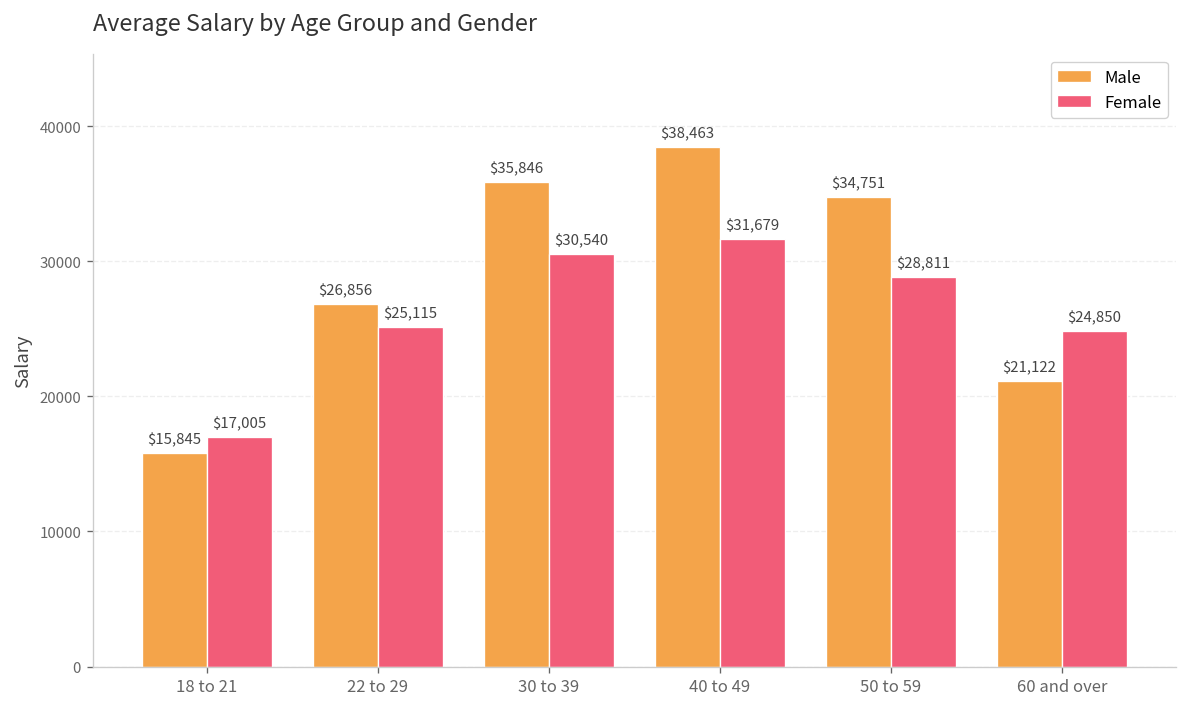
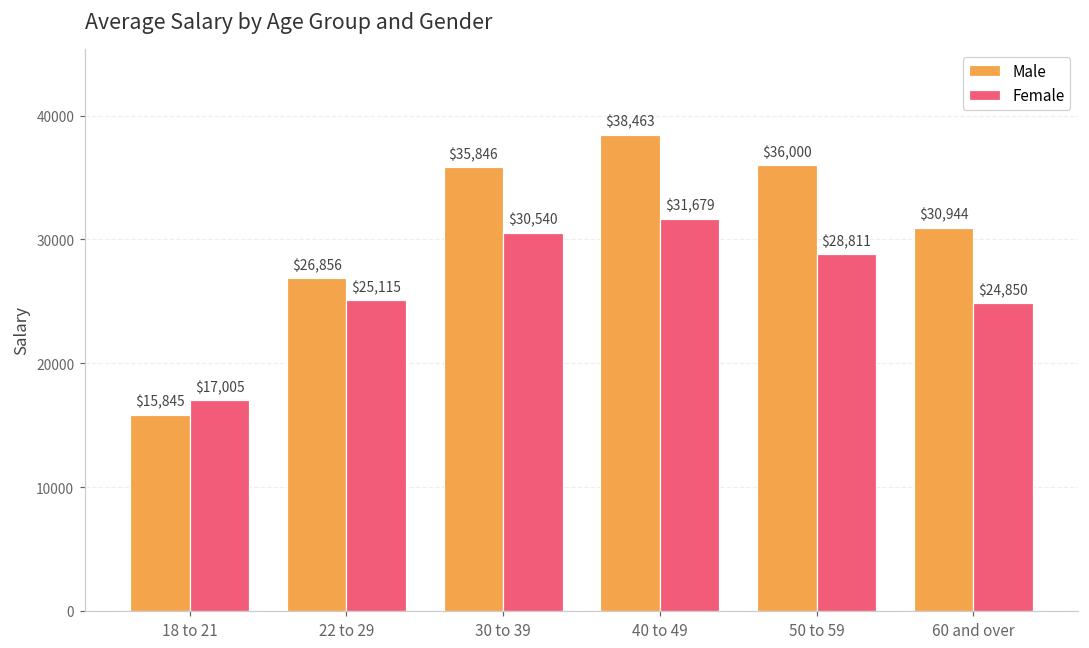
  {
    "Male": {
      "18 to 21": "$15,845",
      "22 to 29": "$26,856",
      "30 to 39": "$35,846",
      "40 to 49": "$38,463",
-     "50 to 59": "$34,751",
-     "60 and over": "$21,122"
+     "50 to 59": "$36,000",
+     "60 and over": "$30,944"
    },
    "Female": {
      "18 to 21": "$17,005",
      "22 to 29": "$25,115",
      "30 to 39": "$30,540",
      "40 to 49": "$31,679",
      "50 to 59": "$28,811",
      "60 and over": "$24,850"
    }
  }
